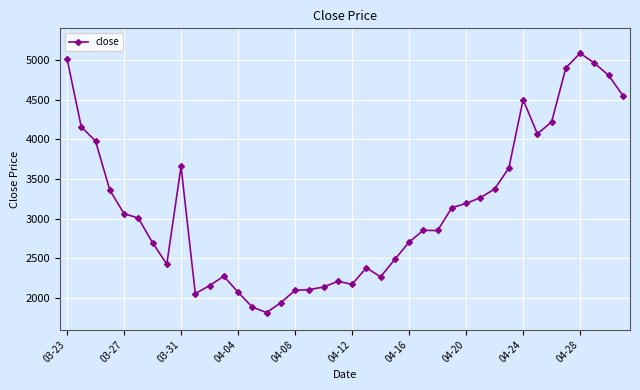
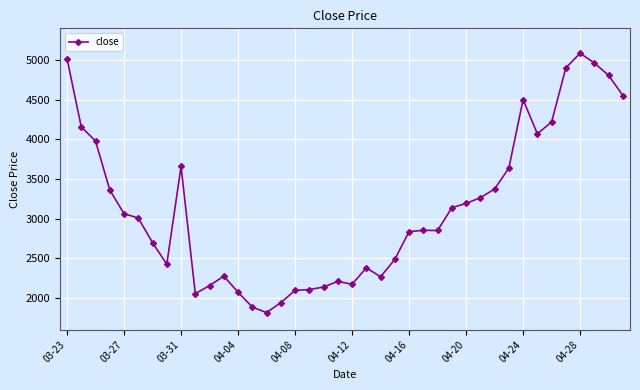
  {
    "03-23": 5000,
    "03-27": 3100,
    "03-31": 3700,
    "04-04": 2100,
    "04-08": 2100,
    "04-12": 2200,
-   "04-16": 2700,
+   "04-16": 2800,
    "04-20": 3200,
    "04-24": 4500,
    "04-28": 5100
  }
